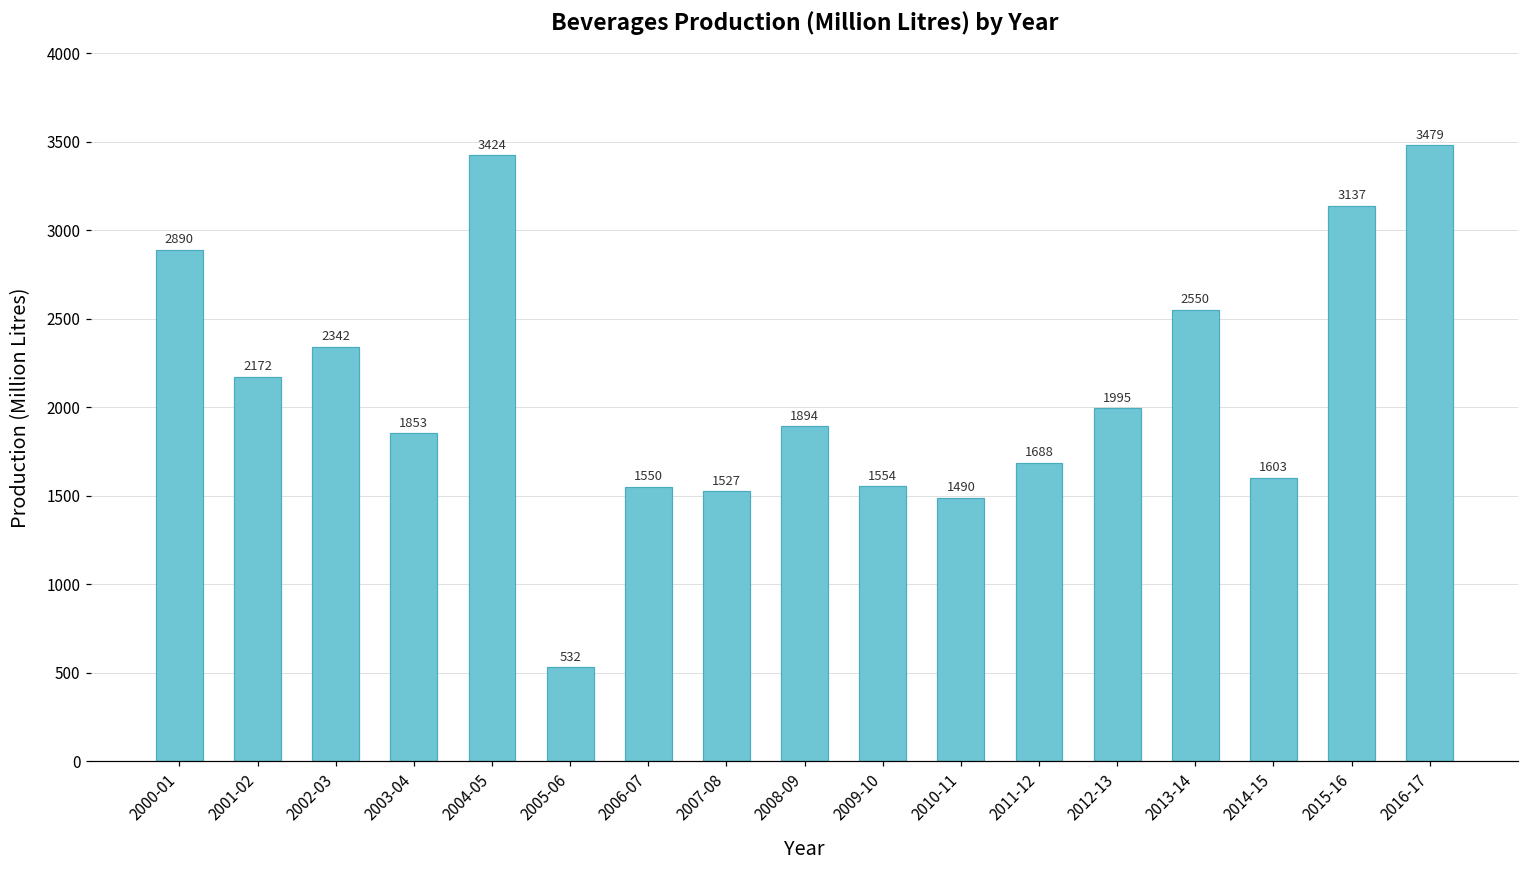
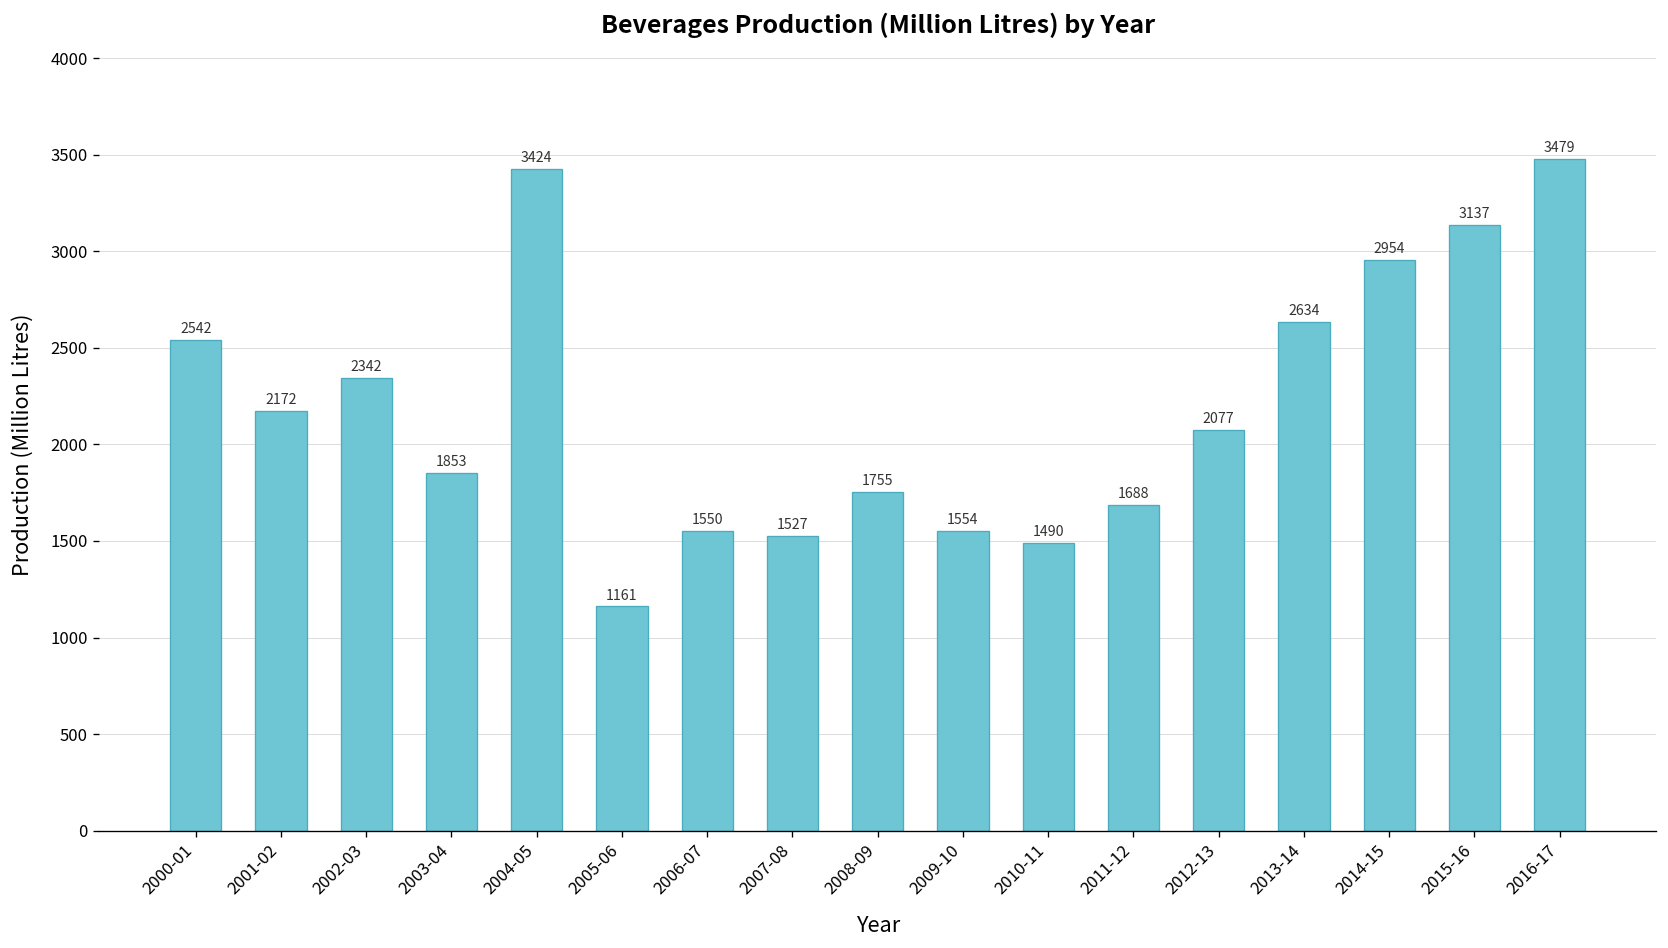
  {
-   "2000-01": 2890,
+   "2000-01": 2542,
    "2001-02": 2172,
    "2002-03": 2342,
    "2003-04": 1853,
    "2004-05": 3424,
-   "2005-06": 532,
+   "2005-06": 1161,
    "2006-07": 1550,
    "2007-08": 1527,
-   "2008-09": 1894,
+   "2008-09": 1755,
    "2009-10": 1554,
    "2010-11": 1490,
    "2011-12": 1688,
-   "2012-13": 1995,
-   "2013-14": 2550,
-   "2014-15": 1603,
+   "2012-13": 2077,
+   "2013-14": 2634,
+   "2014-15": 2954,
    "2015-16": 3137,
    "2016-17": 3479
  }
